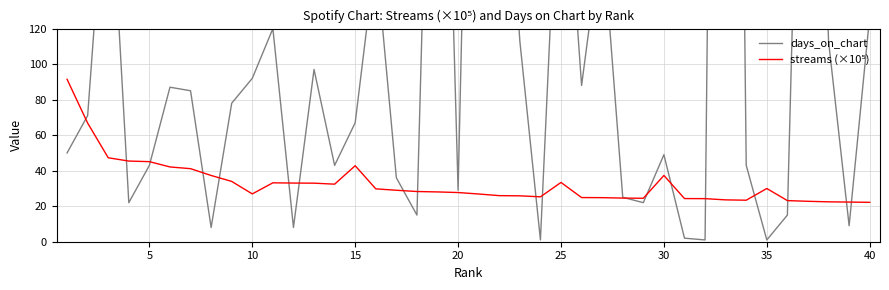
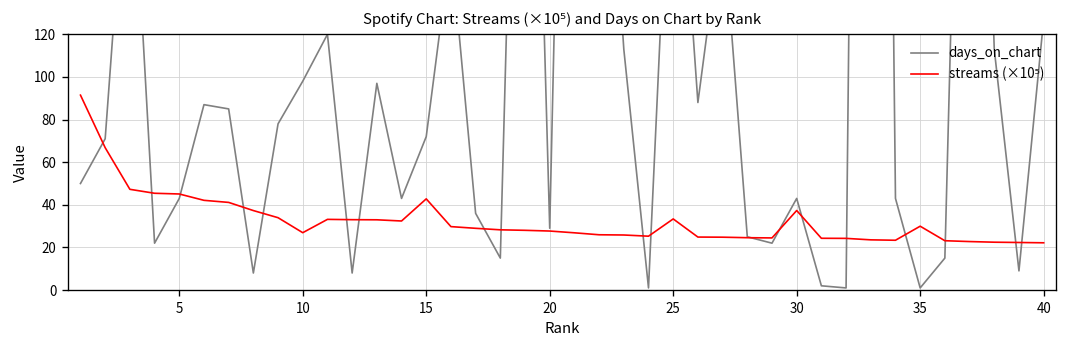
  {
    "days_on_chart": {
      "5": 43,
-     "10": 92,
-     "15": 67,
-     "30": 49,
+     "10": 98,
+     "15": 72,
+     "30": 43,
      "35": 1
    },
    "streams (×10⁵)": {
      "5": 45,
      "10": 27,
      "15": 43,
      "25": 33,
      "30": 37,
      "35": 30,
      "40": 22
    }
  }
